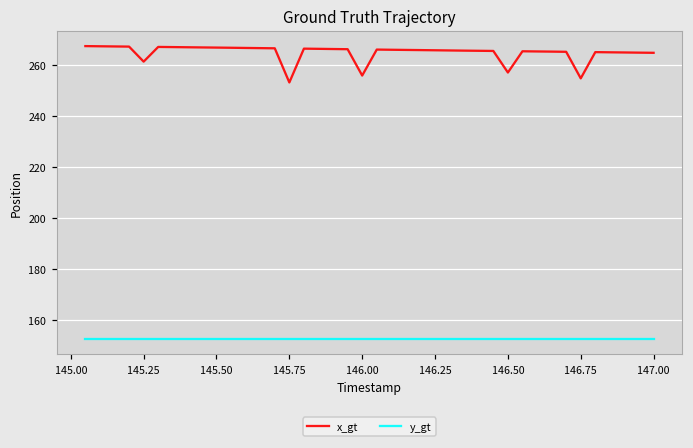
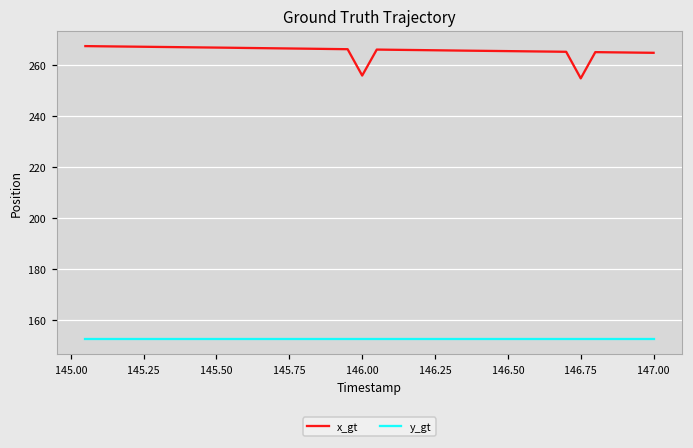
  {
    "x_gt": {
-     "145.25": 261,
+     "145.25": 267,
      "145.50": 267,
-     "145.75": 253,
+     "145.75": 266,
      "146.00": 256,
      "146.25": 266,
-     "146.50": 257,
+     "146.50": 265,
      "146.75": 255,
      "147.00": 265
    },
    "y_gt": {
      "145.25": 152,
      "145.50": 152,
      "145.75": 152,
      "146.00": 152,
      "146.25": 152,
      "146.50": 152,
      "146.75": 152,
      "147.00": 152
    }
  }
